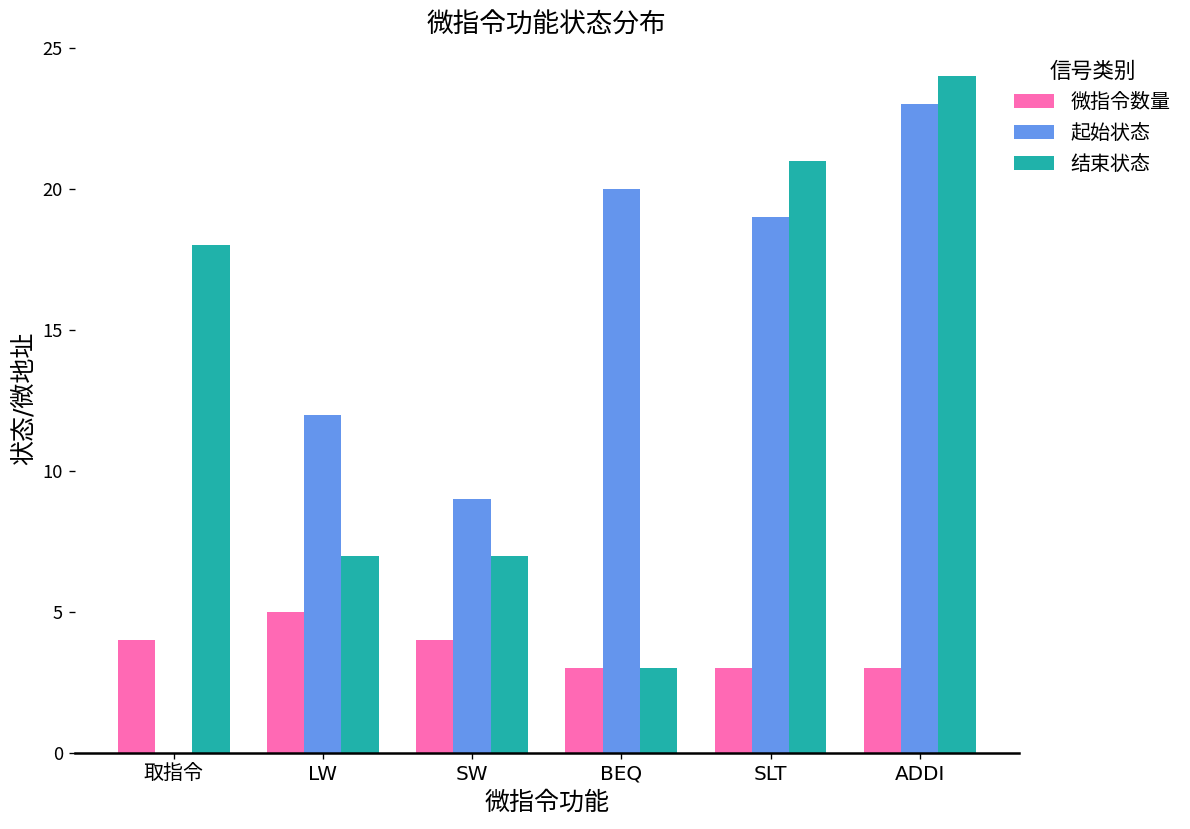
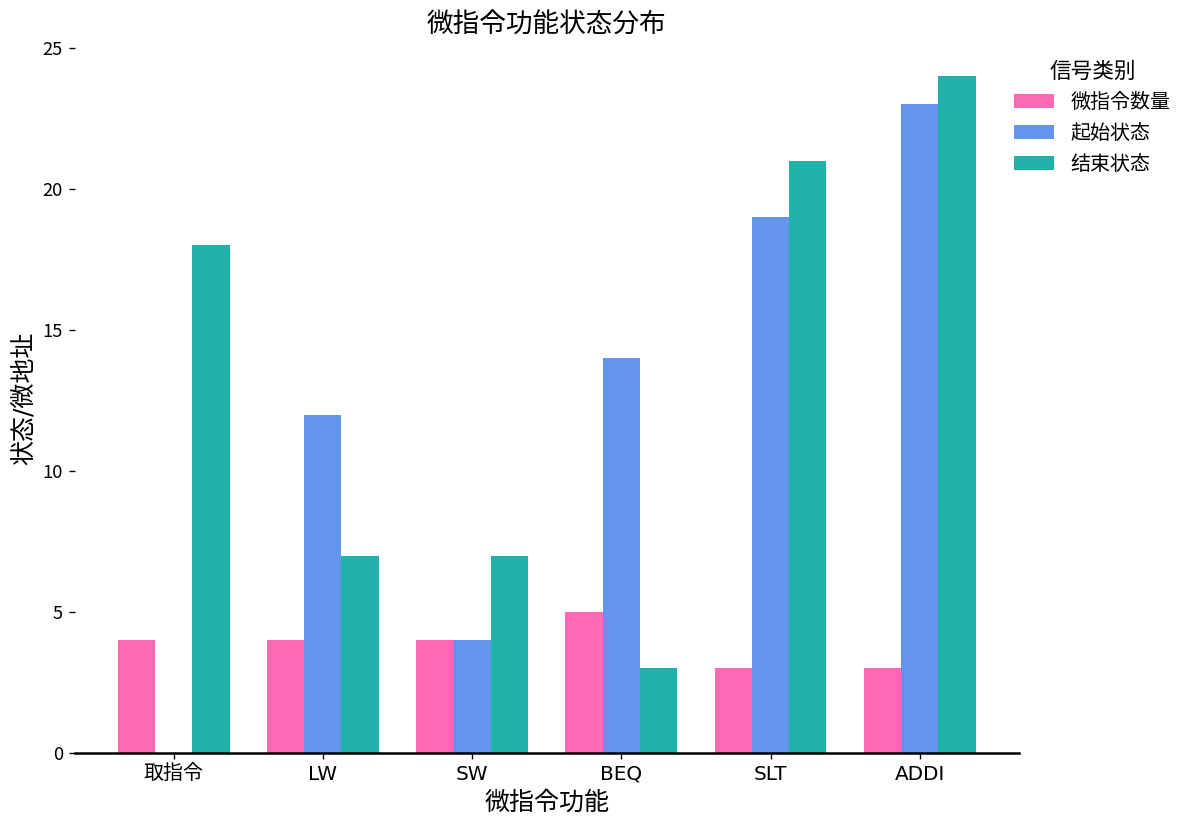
  {
    "微指令数量": {
      "取指令": 4,
-     "LW": 5,
+     "LW": 4,
      "SW": 4,
-     "BEQ": 3,
+     "BEQ": 5,
      "SLT": 3,
      "ADDI": 3
    },
    "起始状态": {
      "取指令": 0,
      "LW": 12,
-     "SW": 9,
-     "BEQ": 20,
+     "SW": 4,
+     "BEQ": 14,
      "SLT": 19,
      "ADDI": 23
    },
    "结束状态": {
      "取指令": 18,
      "LW": 7,
      "SW": 7,
      "BEQ": 3,
      "SLT": 21,
      "ADDI": 24
    }
  }
